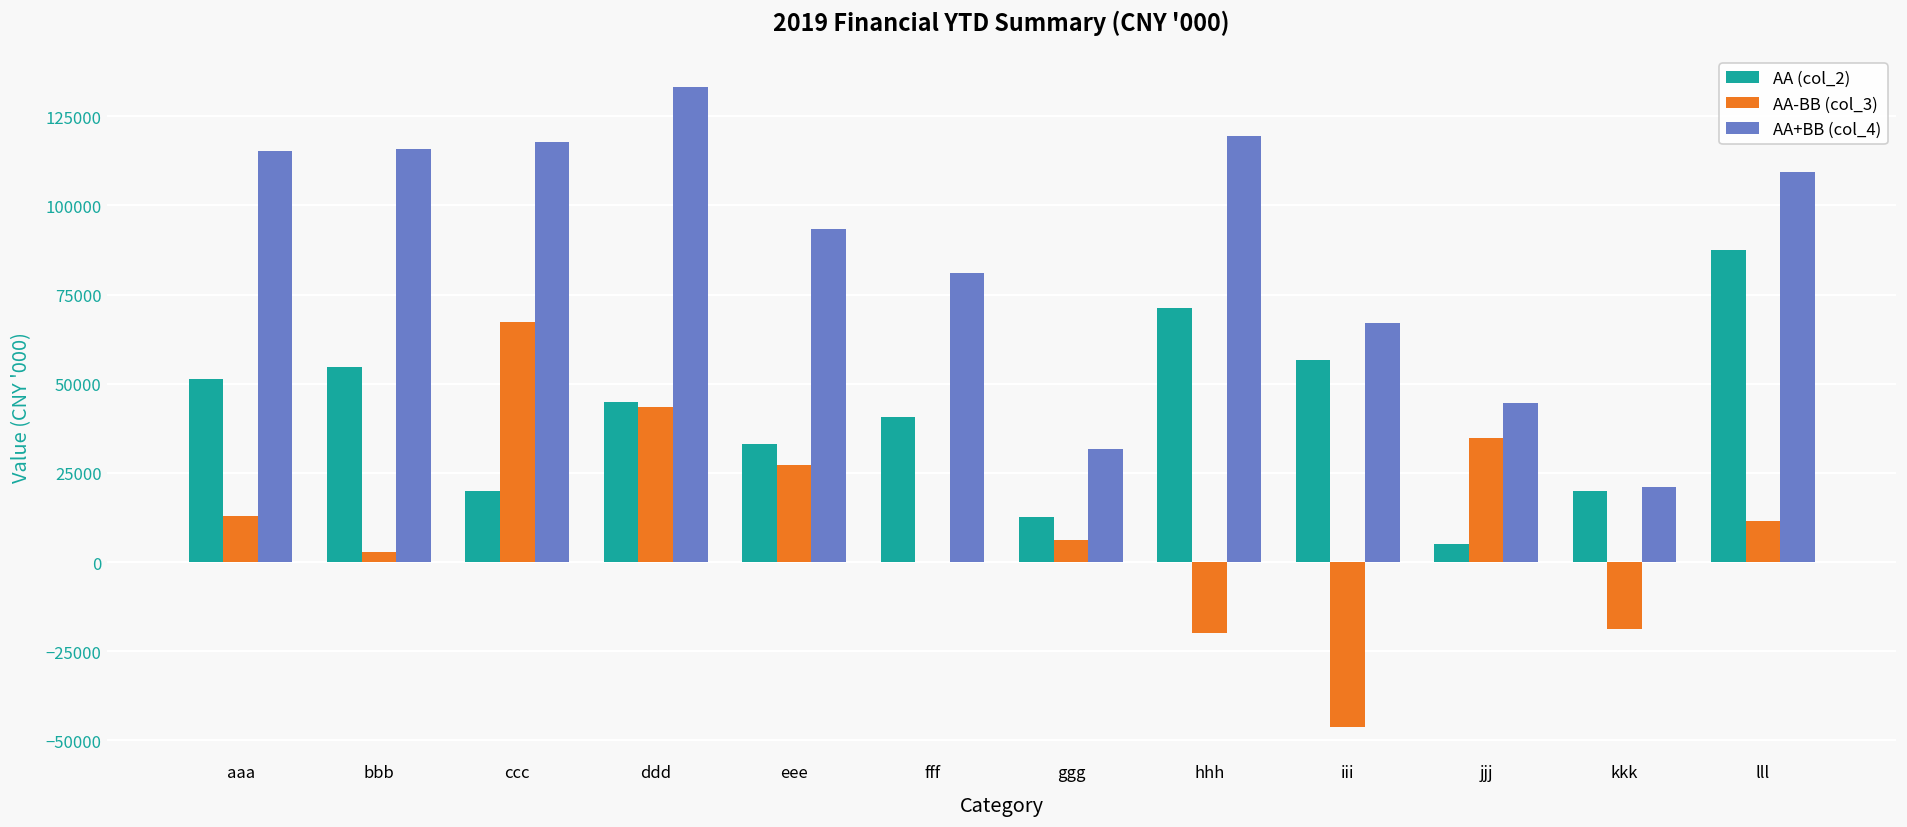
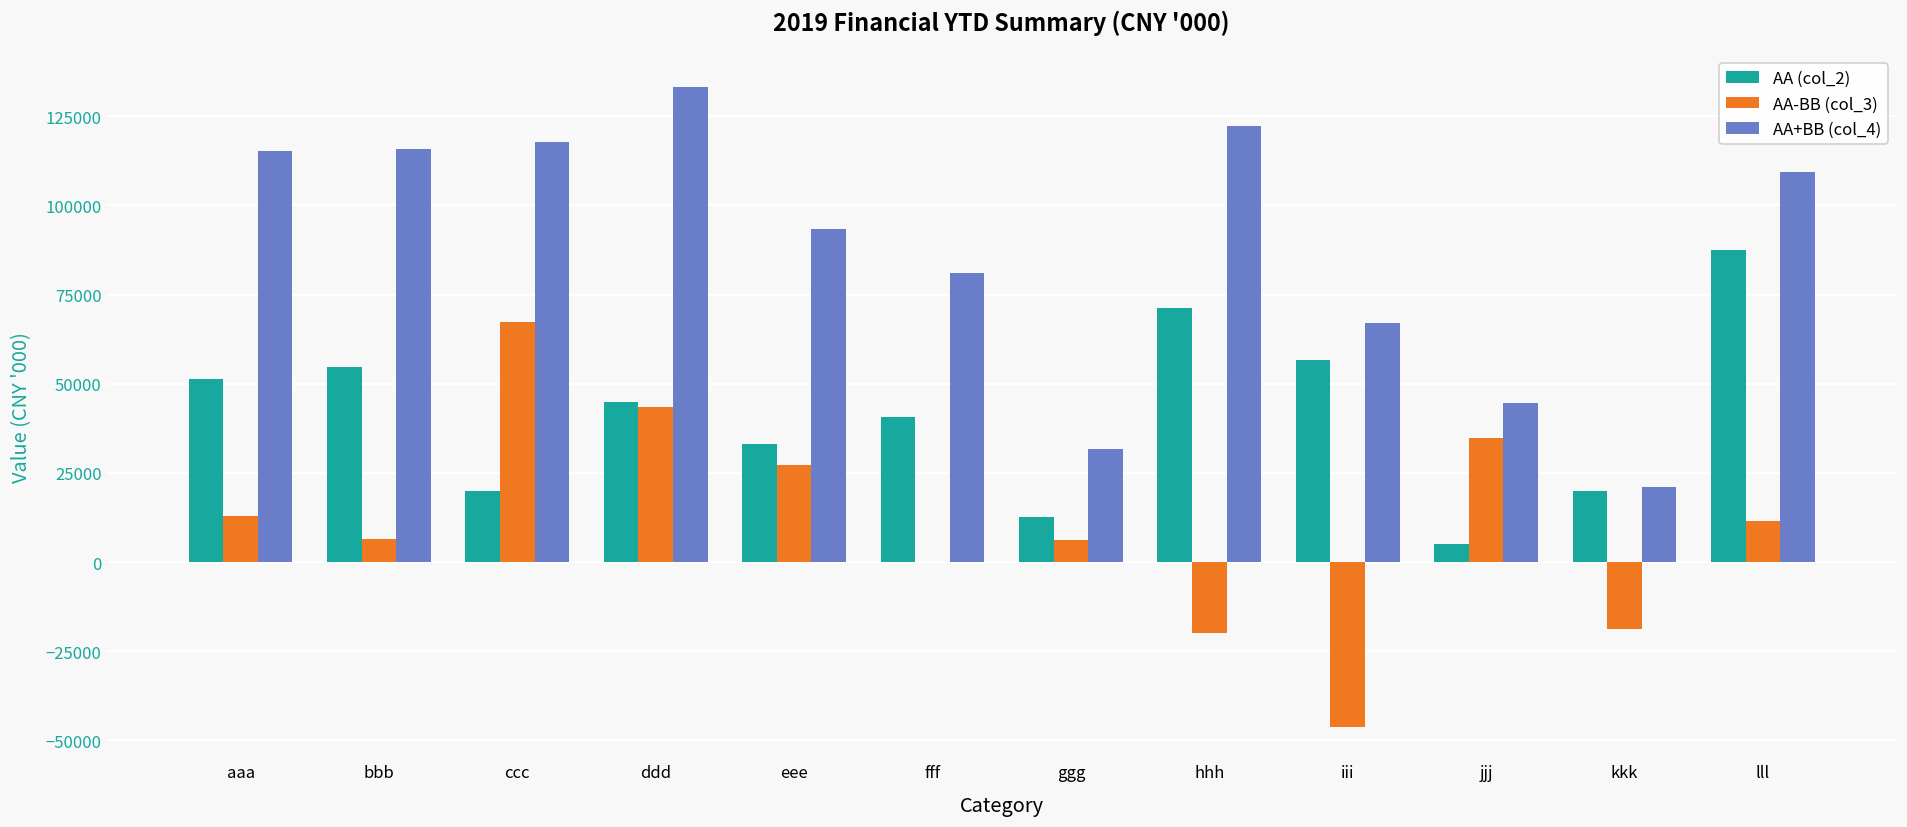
  {
    "AA (col_2)": {
      "aaa": 51000,
      "bbb": 55000,
      "ccc": 20000,
      "ddd": 45000,
      "eee": 33000,
      "fff": 41000,
      "ggg": 13000,
      "hhh": 71000,
      "iii": 57000,
      "jjj": 5000,
      "kkk": 20000,
      "lll": 87000
    },
    "AA-BB (col_3)": {
      "aaa": 13000,
-     "bbb": 3000,
+     "bbb": 6000,
      "ccc": 67000,
      "ddd": 43000,
      "eee": 27000,
      "ggg": 6000,
      "hhh": -20000,
      "iii": -46000,
      "jjj": 35000,
      "kkk": -19000,
      "lll": 11000
    },
    "AA+BB (col_4)": {
      "aaa": 115000,
      "bbb": 116000,
      "ccc": 118000,
      "ddd": 133000,
      "eee": 93000,
      "fff": 81000,
      "ggg": 32000,
-     "hhh": 119000,
+     "hhh": 122000,
      "iii": 67000,
      "jjj": 45000,
      "kkk": 21000,
      "lll": 109000
    }
  }
